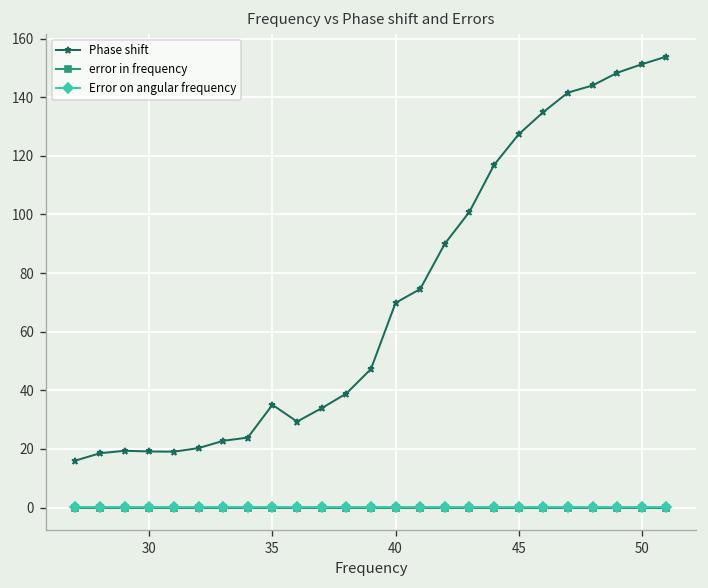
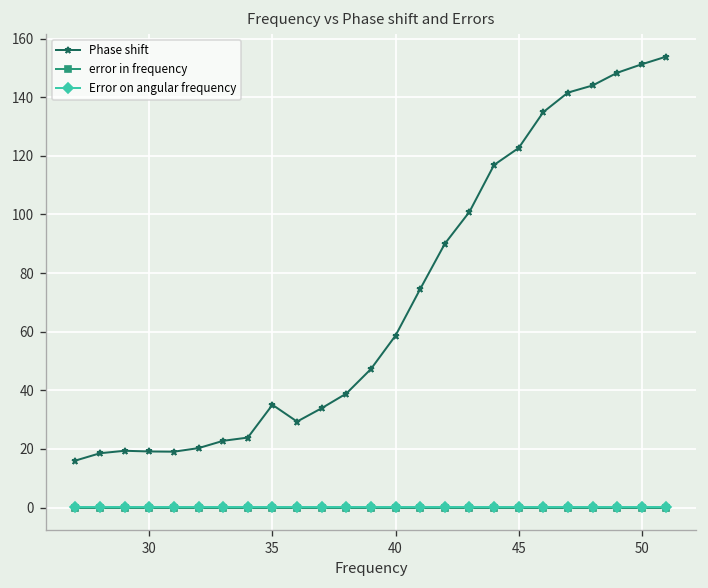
  {
    "Phase shift": {
      "30": 19,
      "35": 35,
-     "40": 70,
-     "45": 127,
+     "40": 59,
+     "45": 123,
      "50": 151
    },
    "Error on angular frequency": {
      "30": 0,
      "35": 0,
      "40": 0,
      "45": 0,
      "50": 0
    }
  }
